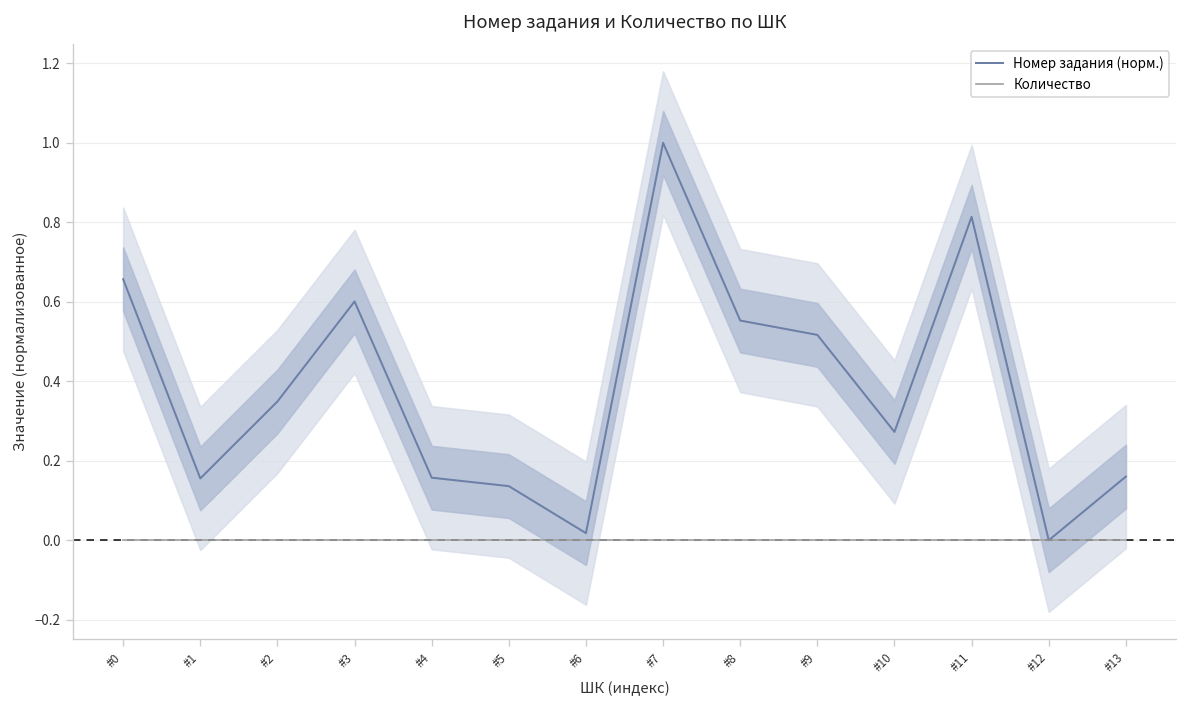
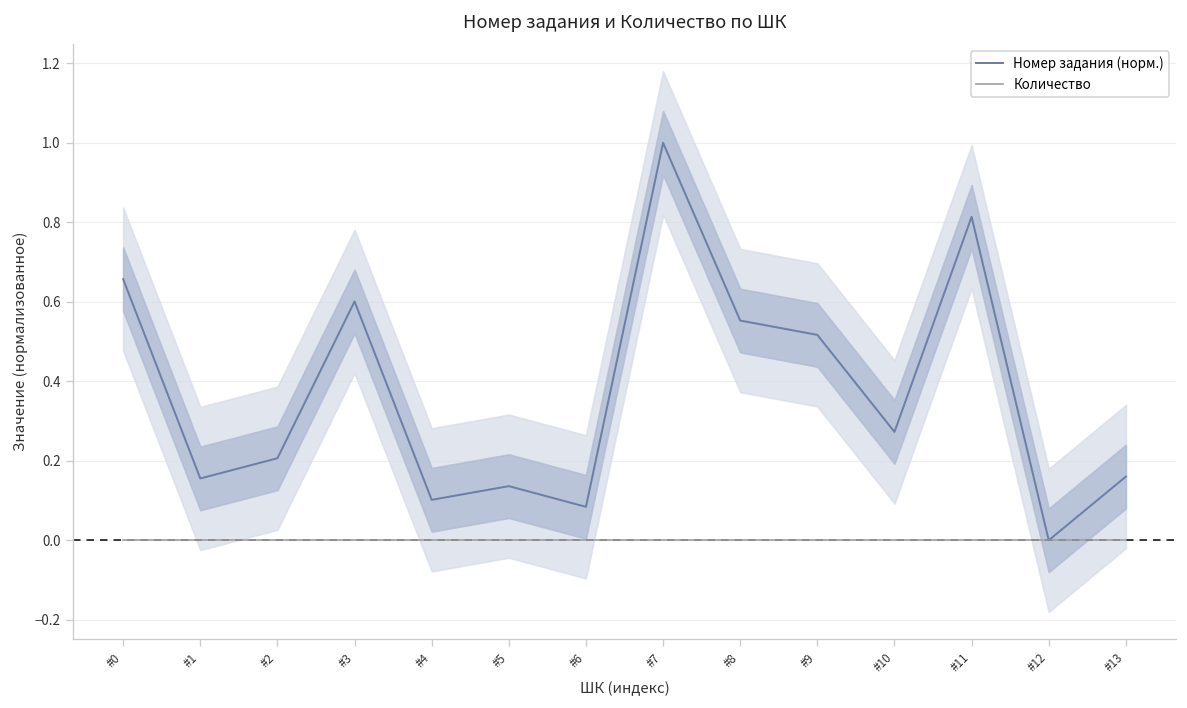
  {
    "Номер задания (норм.)": {
      "#0": 0.66,
      "#1": 0.16,
-     "#2": 0.35,
+     "#2": 0.21,
      "#3": 0.60,
-     "#4": 0.16,
+     "#4": 0.10,
      "#5": 0.14,
-     "#6": 0.02,
+     "#6": 0.08,
      "#7": 1.00,
      "#8": 0.55,
      "#9": 0.52,
      "#10": 0.27,
      "#11": 0.81,
      "#13": 0.16
    },
    "Количество": {
      "#0": 0.00,
      "#1": 0.00,
      "#2": 0.00,
      "#3": 0.00,
      "#4": 0.00,
      "#5": 0.00,
      "#6": 0.00,
      "#7": 0.00,
      "#8": 0.00,
      "#9": 0.00,
      "#10": 0.00,
      "#11": 0.00,
      "#13": 0.00
    }
  }
